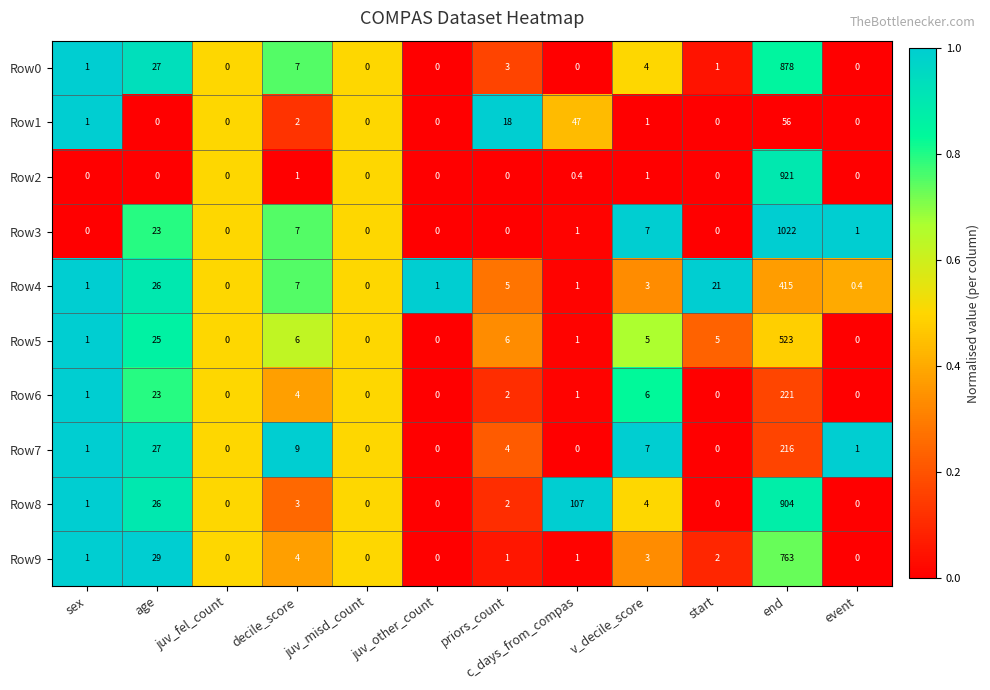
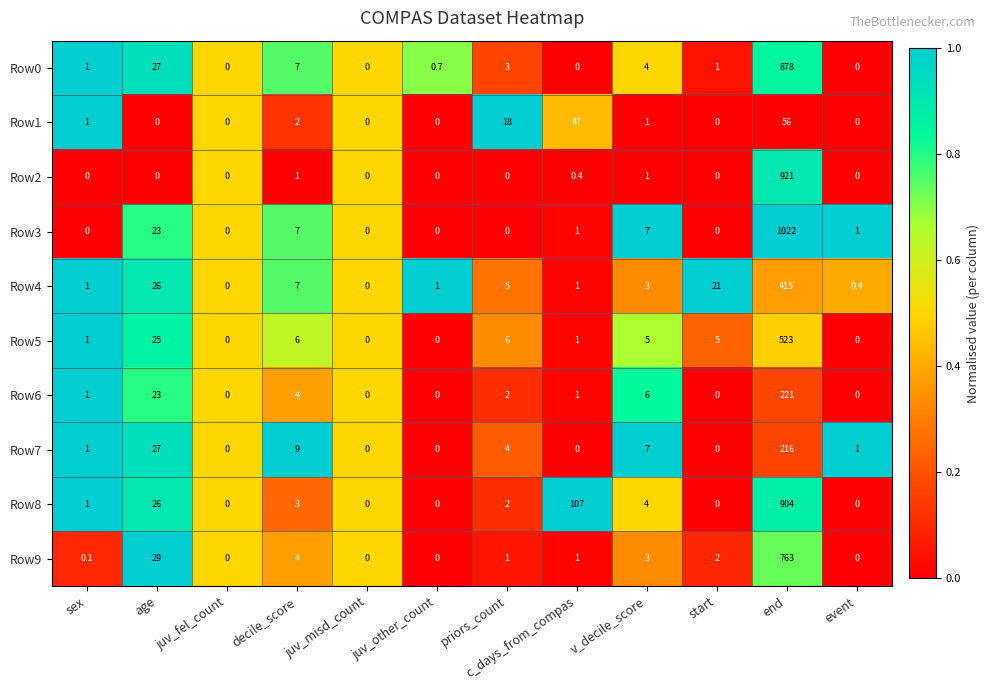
  {
    "Row0": {
      "sex": 1,
      "age": 27,
      "juv_fel_count": 0,
      "decile_score": 7,
      "juv_misd_count": 0,
-     "juv_other_count": 0,
+     "juv_other_count": 0.7,
      "priors_count": 3,
      "c_days_from_compas": 0,
      "v_decile_score": 4,
      "start": 1,
      "end": 878,
      "event": 0
    },
    "Row1": {
      "sex": 1,
      "age": 0,
      "juv_fel_count": 0,
      "decile_score": 2,
      "juv_misd_count": 0,
      "juv_other_count": 0,
      "priors_count": 18,
      "c_days_from_compas": 47,
      "v_decile_score": 1,
      "start": 0,
      "end": 56,
      "event": 0
    },
    "Row2": {
      "sex": 0,
      "age": 0,
      "juv_fel_count": 0,
      "decile_score": 1,
      "juv_misd_count": 0,
      "juv_other_count": 0,
      "priors_count": 0,
      "c_days_from_compas": 0.4,
      "v_decile_score": 1,
      "start": 0,
      "end": 921,
      "event": 0
    },
    "Row3": {
      "sex": 0,
      "age": 23,
      "juv_fel_count": 0,
      "decile_score": 7,
      "juv_misd_count": 0,
      "juv_other_count": 0,
      "priors_count": 0,
      "c_days_from_compas": 1,
      "v_decile_score": 7,
      "start": 0,
      "end": 1022,
      "event": 1
    },
    "Row4": {
      "sex": 1,
      "age": 26,
      "juv_fel_count": 0,
      "decile_score": 7,
      "juv_misd_count": 0,
      "juv_other_count": 1,
      "priors_count": 5,
      "c_days_from_compas": 1,
      "v_decile_score": 3,
      "start": 21,
      "end": 415,
      "event": 0.4
    },
    "Row5": {
      "sex": 1,
      "age": 25,
      "juv_fel_count": 0,
      "decile_score": 6,
      "juv_misd_count": 0,
      "juv_other_count": 0,
      "priors_count": 6,
      "c_days_from_compas": 1,
      "v_decile_score": 5,
      "start": 5,
      "end": 523,
      "event": 0
    },
    "Row6": {
      "sex": 1,
      "age": 23,
      "juv_fel_count": 0,
      "decile_score": 4,
      "juv_misd_count": 0,
      "juv_other_count": 0,
      "priors_count": 2,
      "c_days_from_compas": 1,
      "v_decile_score": 6,
      "start": 0,
      "end": 221,
      "event": 0
    },
    "Row7": {
      "sex": 1,
      "age": 27,
      "juv_fel_count": 0,
      "decile_score": 9,
      "juv_misd_count": 0,
      "juv_other_count": 0,
      "priors_count": 4,
      "c_days_from_compas": 0,
      "v_decile_score": 7,
      "start": 0,
      "end": 216,
      "event": 1
    },
    "Row8": {
      "sex": 1,
      "age": 26,
      "juv_fel_count": 0,
      "decile_score": 3,
      "juv_misd_count": 0,
      "juv_other_count": 0,
      "priors_count": 2,
      "c_days_from_compas": 107,
      "v_decile_score": 4,
      "start": 0,
      "end": 904,
      "event": 0
    },
    "Row9": {
-     "sex": 1,
+     "sex": 0.1,
      "age": 29,
      "juv_fel_count": 0,
      "decile_score": 4,
      "juv_misd_count": 0,
      "juv_other_count": 0,
      "priors_count": 1,
      "c_days_from_compas": 1,
      "v_decile_score": 3,
      "start": 2,
      "end": 763,
      "event": 0
    }
  }
